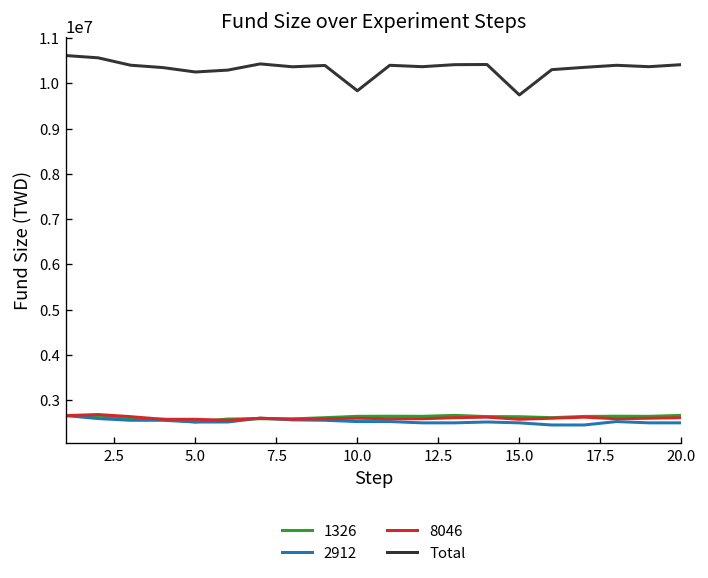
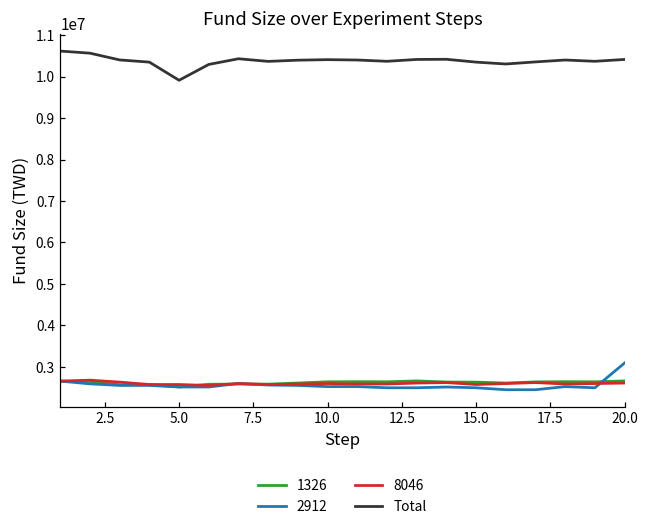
  {
    "2912": {
      "10.0": 2500000,
      "15.0": 2500000,
-     "20.0": 2500000
+     "20.0": 3100000
    },
    "Total": {
-     "5.0": 10300000,
-     "10.0": 9800000,
-     "15.0": 9700000,
+     "5.0": 9900000,
+     "10.0": 10400000,
+     "15.0": 10300000,
      "20.0": 10400000
    }
  }
